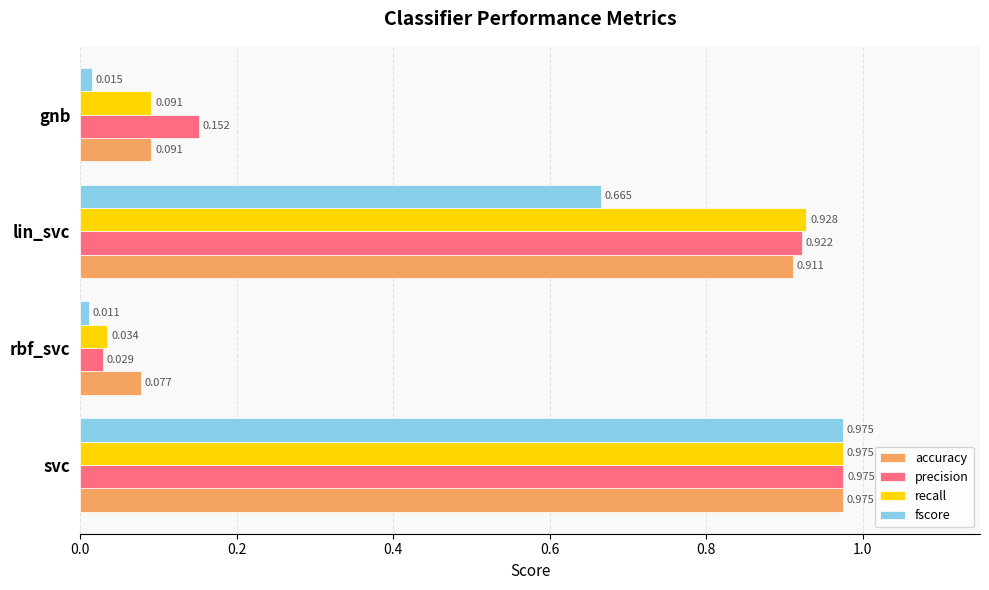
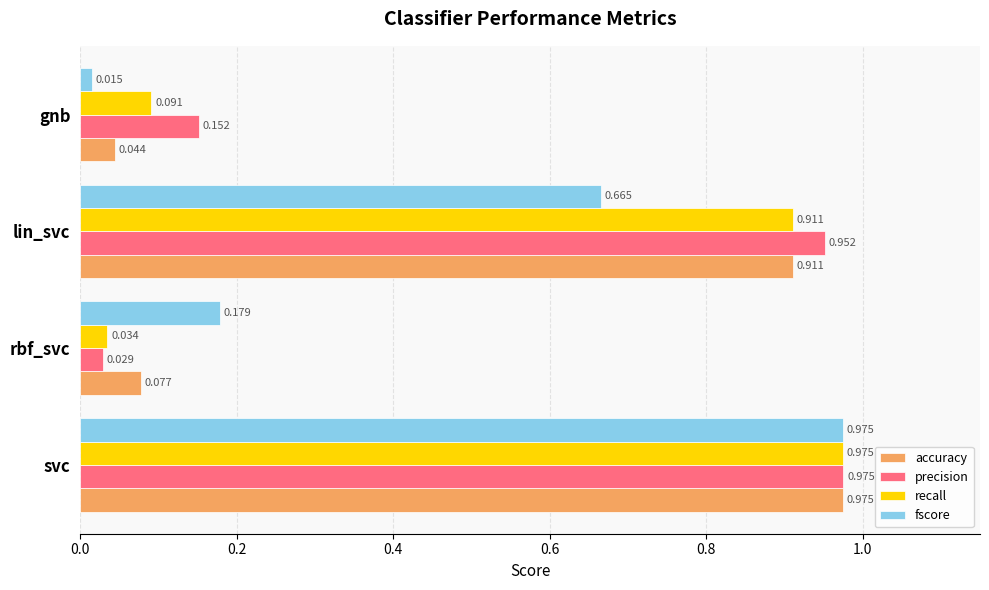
  {
    "accuracy": {
-     "gnb": 0.091,
+     "gnb": 0.044,
      "lin_svc": 0.911,
      "rbf_svc": 0.077,
      "svc": 0.975
    },
    "precision": {
      "gnb": 0.152,
-     "lin_svc": 0.922,
+     "lin_svc": 0.952,
      "rbf_svc": 0.029
    },
    "recall": {
      "gnb": 0.091,
-     "lin_svc": 0.928,
+     "lin_svc": 0.911,
      "rbf_svc": 0.034,
      "svc": 0.975
    },
    "fscore": {
      "gnb": 0.015,
      "lin_svc": 0.665,
-     "rbf_svc": 0.011,
+     "rbf_svc": 0.179,
      "svc": 0.975
    }
  }
